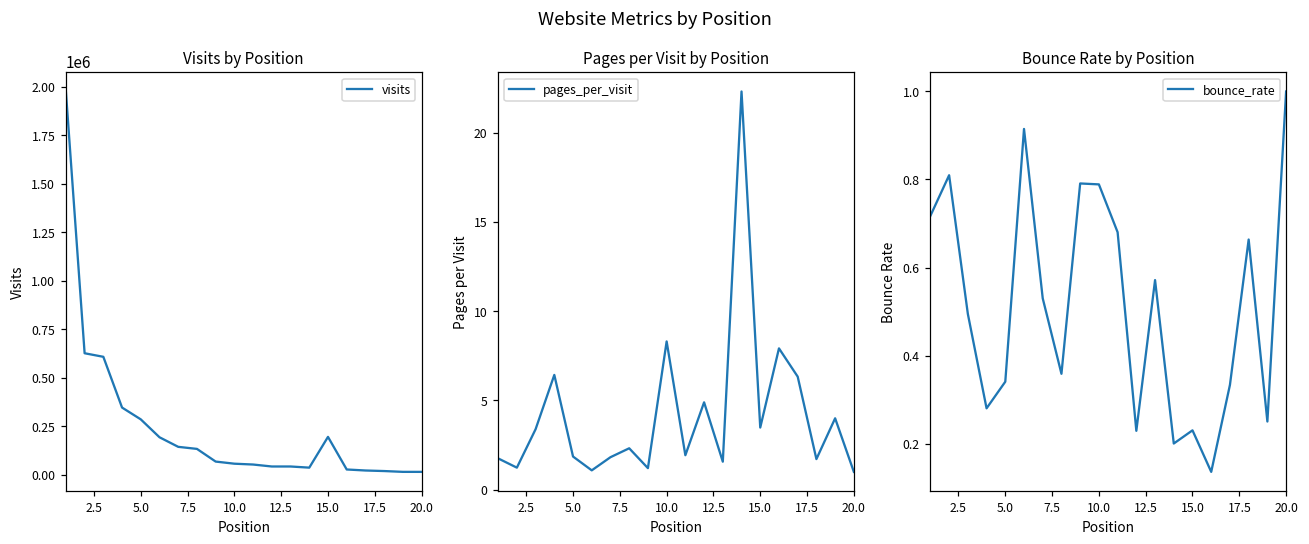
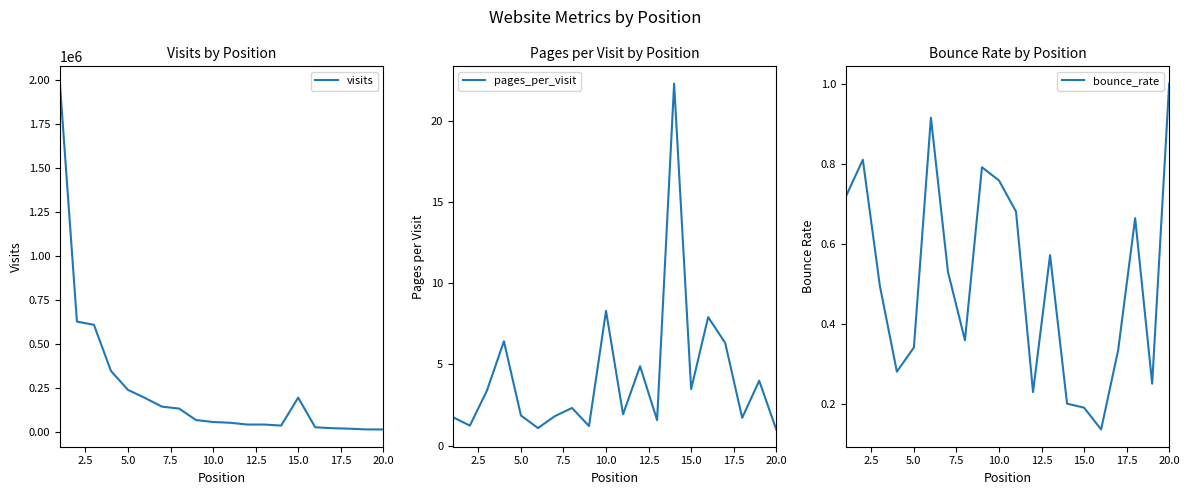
  {
    "Visits by Position": {
-     "5.0": 280000,
+     "5.0": 240000,
      "10.0": 60000,
      "15.0": 190000,
      "20.0": 10000
    },
    "Pages per Visit by Position": {
      "5.0": 1.9,
      "10.0": 8.3,
      "15.0": 3.5,
      "20.0": 1.0
    },
    "Bounce Rate by Position": {
      "5.0": 0.34,
-     "10.0": 0.79,
-     "15.0": 0.23,
+     "10.0": 0.76,
+     "15.0": 0.19,
      "20.0": 1.00
    }
  }
